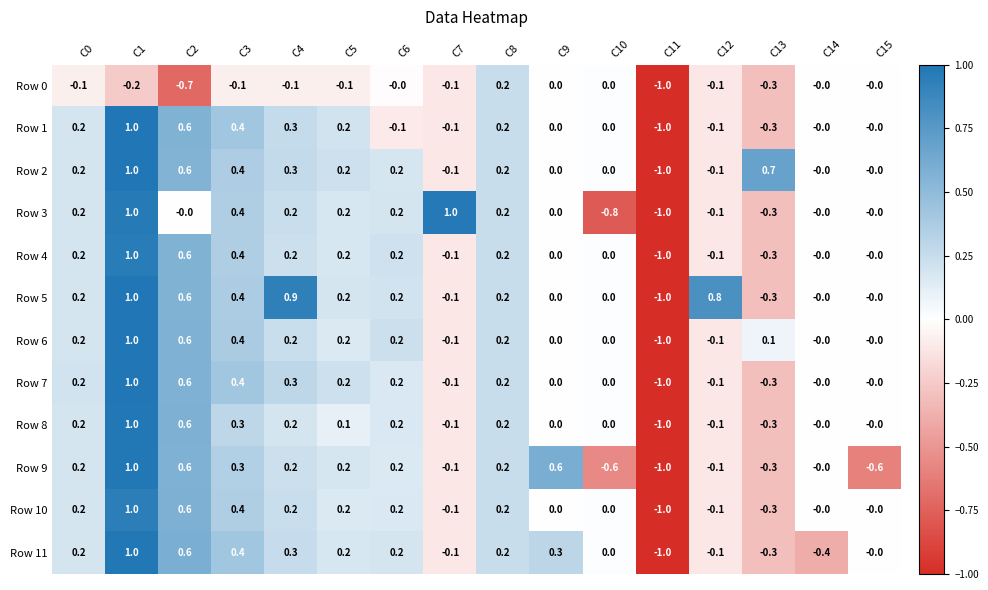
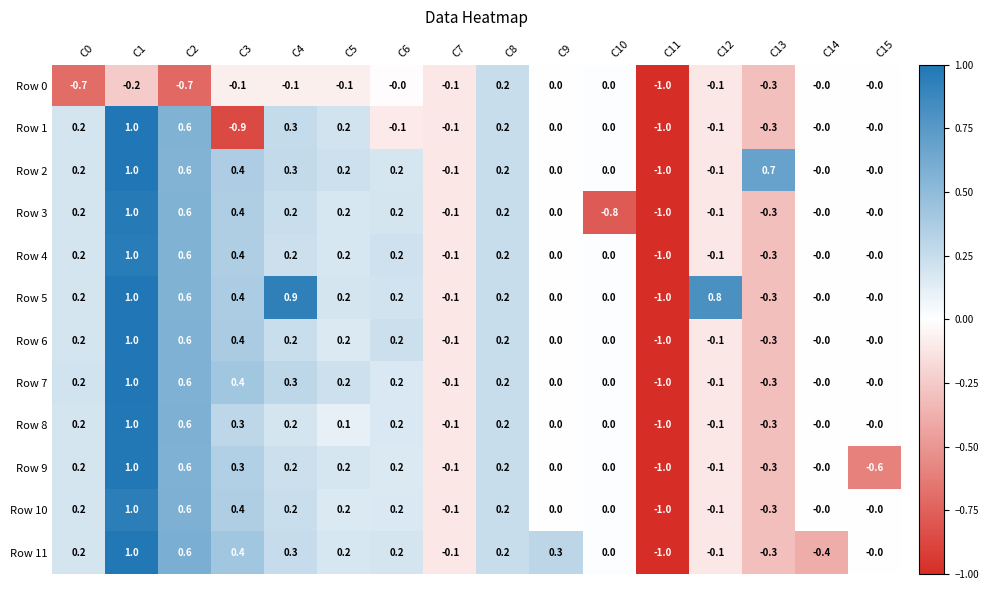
  {
    "Row 0": {
-     "C0": -0.1,
+     "C0": -0.7,
      "C1": -0.2,
      "C2": -0.7,
      "C3": -0.1,
      "C4": -0.1,
      "C5": -0.1,
      "C6": -0.0,
      "C7": -0.1,
      "C8": 0.2,
      "C9": 0.0,
      "C10": 0.0,
      "C11": -1.0,
      "C12": -0.1,
      "C13": -0.3,
      "C14": -0.0,
      "C15": -0.0
    },
    "Row 1": {
      "C0": 0.2,
      "C1": 1.0,
      "C2": 0.6,
-     "C3": 0.4,
+     "C3": -0.9,
      "C4": 0.3,
      "C5": 0.2,
      "C6": -0.1,
      "C7": -0.1,
      "C8": 0.2,
      "C9": 0.0,
      "C10": 0.0,
      "C11": -1.0,
      "C12": -0.1,
      "C13": -0.3,
      "C14": -0.0,
      "C15": -0.0
    },
    "Row 2": {
      "C0": 0.2,
      "C1": 1.0,
      "C2": 0.6,
      "C3": 0.4,
      "C4": 0.3,
      "C5": 0.2,
      "C6": 0.2,
      "C7": -0.1,
      "C8": 0.2,
      "C9": 0.0,
      "C10": 0.0,
      "C11": -1.0,
      "C12": -0.1,
      "C13": 0.7,
      "C14": -0.0,
      "C15": -0.0
    },
    "Row 3": {
      "C0": 0.2,
      "C1": 1.0,
-     "C2": -0.0,
+     "C2": 0.6,
      "C3": 0.4,
      "C4": 0.2,
      "C5": 0.2,
      "C6": 0.2,
-     "C7": 1.0,
+     "C7": -0.1,
      "C8": 0.2,
      "C9": 0.0,
      "C10": -0.8,
      "C11": -1.0,
      "C12": -0.1,
      "C13": -0.3,
      "C14": -0.0,
      "C15": -0.0
    },
    "Row 4": {
      "C0": 0.2,
      "C1": 1.0,
      "C2": 0.6,
      "C3": 0.4,
      "C4": 0.2,
      "C5": 0.2,
      "C6": 0.2,
      "C7": -0.1,
      "C8": 0.2,
      "C9": 0.0,
      "C10": 0.0,
      "C11": -1.0,
      "C12": -0.1,
      "C13": -0.3,
      "C14": -0.0,
      "C15": -0.0
    },
    "Row 5": {
      "C0": 0.2,
      "C1": 1.0,
      "C2": 0.6,
      "C3": 0.4,
      "C4": 0.9,
      "C5": 0.2,
      "C6": 0.2,
      "C7": -0.1,
      "C8": 0.2,
      "C9": 0.0,
      "C10": 0.0,
      "C11": -1.0,
      "C12": 0.8,
      "C13": -0.3,
      "C14": -0.0,
      "C15": -0.0
    },
    "Row 6": {
      "C0": 0.2,
      "C1": 1.0,
      "C2": 0.6,
      "C3": 0.4,
      "C4": 0.2,
      "C5": 0.2,
      "C6": 0.2,
      "C7": -0.1,
      "C8": 0.2,
      "C9": 0.0,
      "C10": 0.0,
      "C11": -1.0,
      "C12": -0.1,
-     "C13": 0.1,
+     "C13": -0.3,
      "C14": -0.0,
      "C15": -0.0
    },
    "Row 7": {
      "C0": 0.2,
      "C1": 1.0,
      "C2": 0.6,
      "C3": 0.4,
      "C4": 0.3,
      "C5": 0.2,
      "C6": 0.2,
      "C7": -0.1,
      "C8": 0.2,
      "C9": 0.0,
      "C10": 0.0,
      "C11": -1.0,
      "C12": -0.1,
      "C13": -0.3,
      "C14": -0.0,
      "C15": -0.0
    },
    "Row 8": {
      "C0": 0.2,
      "C1": 1.0,
      "C2": 0.6,
      "C3": 0.3,
      "C4": 0.2,
      "C5": 0.1,
      "C6": 0.2,
      "C7": -0.1,
      "C8": 0.2,
      "C9": 0.0,
      "C10": 0.0,
      "C11": -1.0,
      "C12": -0.1,
      "C13": -0.3,
      "C14": -0.0,
      "C15": -0.0
    },
    "Row 9": {
      "C0": 0.2,
      "C1": 1.0,
      "C2": 0.6,
      "C3": 0.3,
      "C4": 0.2,
      "C5": 0.2,
      "C6": 0.2,
      "C7": -0.1,
      "C8": 0.2,
-     "C9": 0.6,
-     "C10": -0.6,
+     "C9": 0.0,
+     "C10": 0.0,
      "C11": -1.0,
      "C12": -0.1,
      "C13": -0.3,
      "C14": -0.0,
      "C15": -0.6
    },
    "Row 10": {
      "C0": 0.2,
      "C1": 1.0,
      "C2": 0.6,
      "C3": 0.4,
      "C4": 0.2,
      "C5": 0.2,
      "C6": 0.2,
      "C7": -0.1,
      "C8": 0.2,
      "C9": 0.0,
      "C10": 0.0,
      "C11": -1.0,
      "C12": -0.1,
      "C13": -0.3,
      "C14": -0.0,
      "C15": -0.0
    },
    "Row 11": {
      "C0": 0.2,
      "C1": 1.0,
      "C2": 0.6,
      "C3": 0.4,
      "C4": 0.3,
      "C5": 0.2,
      "C6": 0.2,
      "C7": -0.1,
      "C8": 0.2,
      "C9": 0.3,
      "C10": 0.0,
      "C11": -1.0,
      "C12": -0.1,
      "C13": -0.3,
      "C14": -0.4,
      "C15": -0.0
    }
  }
